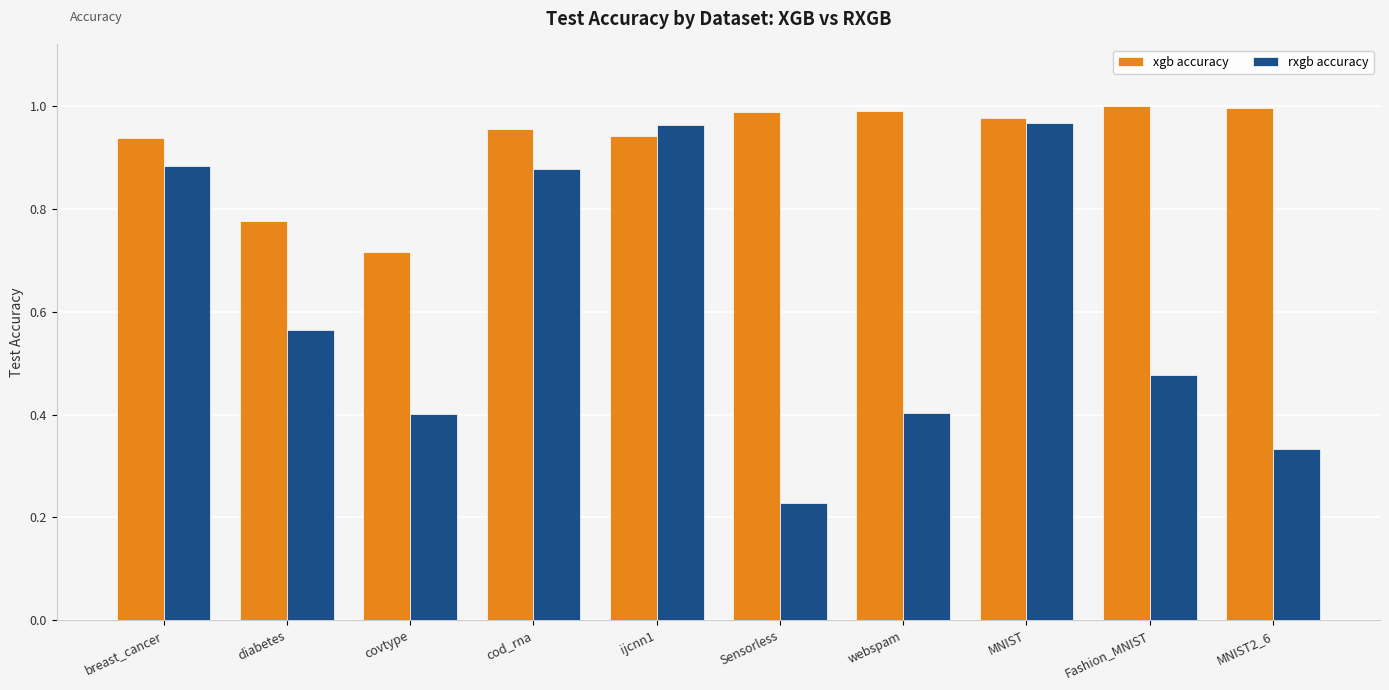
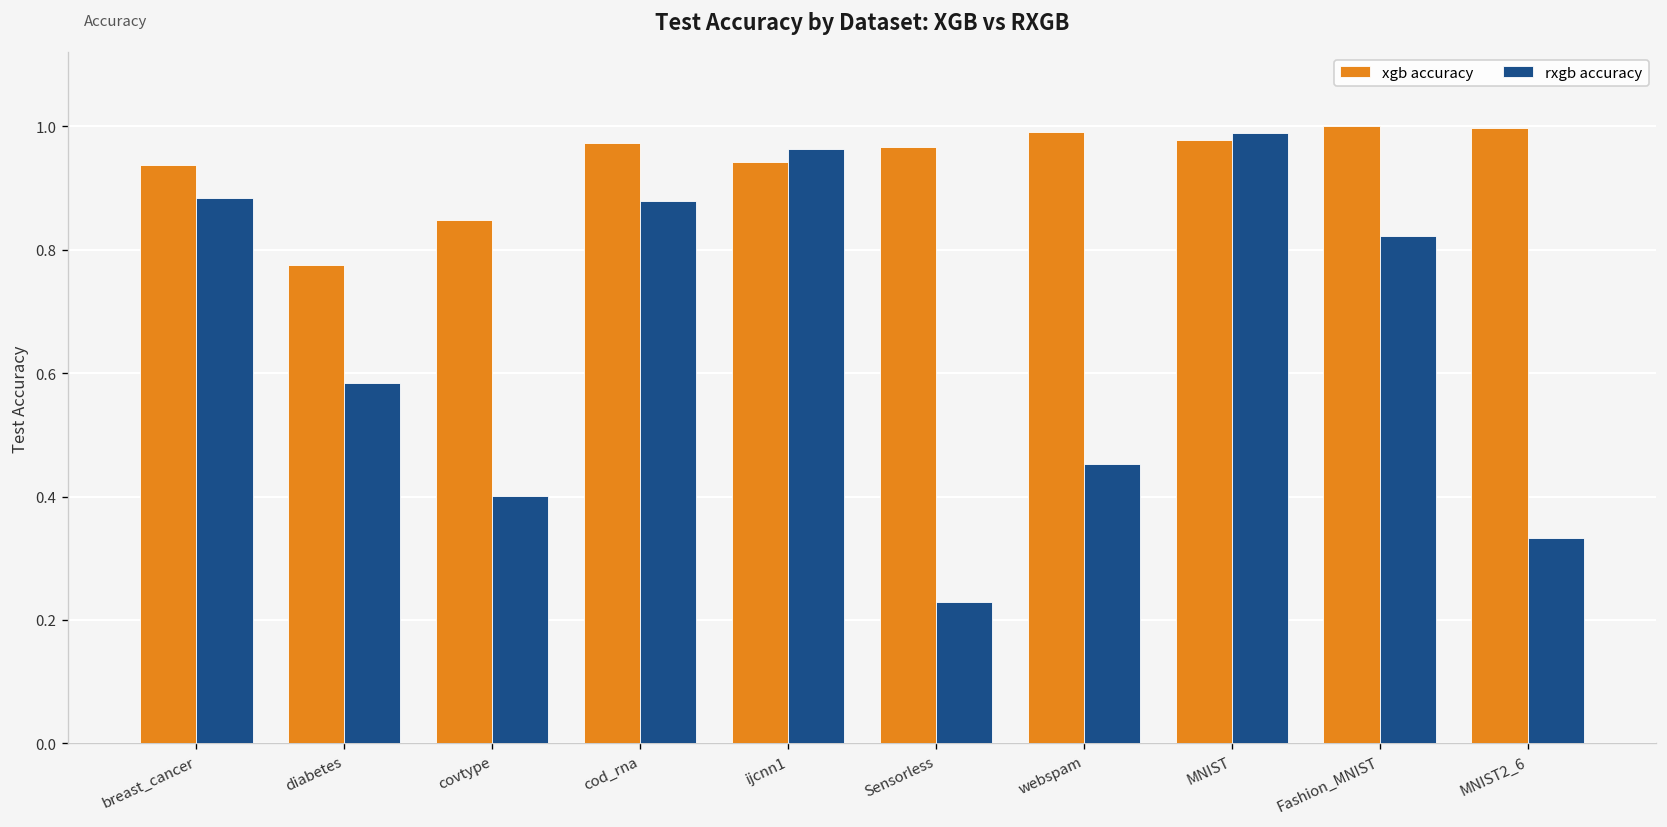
  {
    "xgb accuracy": {
      "breast_cancer": 0.94,
      "diabetes": 0.78,
-     "covtype": 0.72,
-     "cod_rna": 0.95,
+     "covtype": 0.85,
+     "cod_rna": 0.97,
      "ijcnn1": 0.94,
-     "Sensorless": 0.99,
+     "Sensorless": 0.97,
      "webspam": 0.99,
      "MNIST": 0.98,
      "Fashion_MNIST": 1.00,
      "MNIST2_6": 1.00
    },
    "rxgb accuracy": {
      "breast_cancer": 0.88,
-     "diabetes": 0.56,
+     "diabetes": 0.58,
      "covtype": 0.40,
      "cod_rna": 0.88,
      "ijcnn1": 0.96,
      "Sensorless": 0.23,
-     "webspam": 0.40,
-     "MNIST": 0.97,
-     "Fashion_MNIST": 0.48,
+     "webspam": 0.45,
+     "MNIST": 0.99,
+     "Fashion_MNIST": 0.82,
      "MNIST2_6": 0.33
    }
  }
